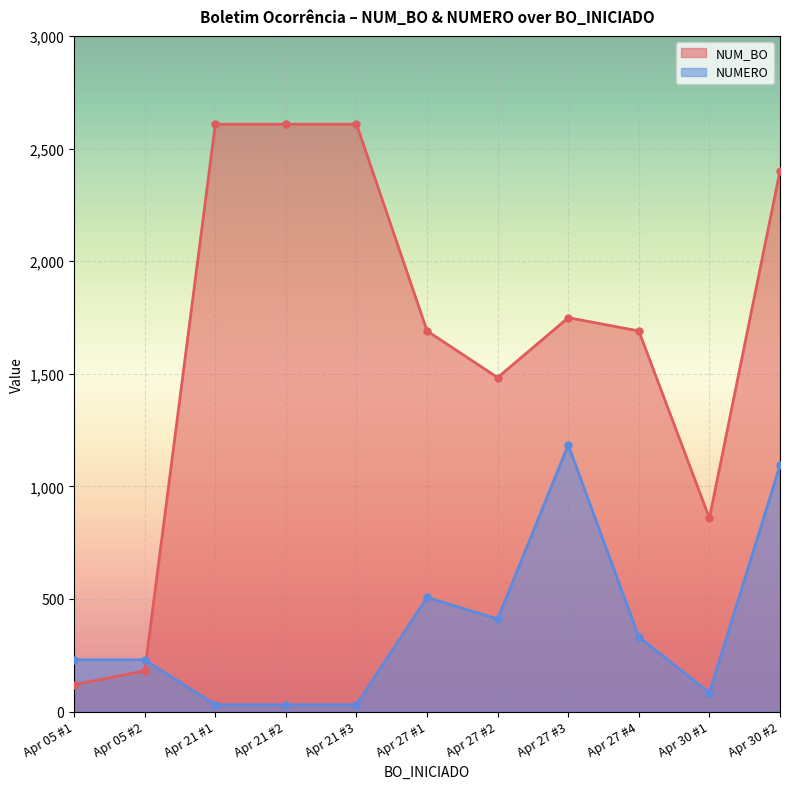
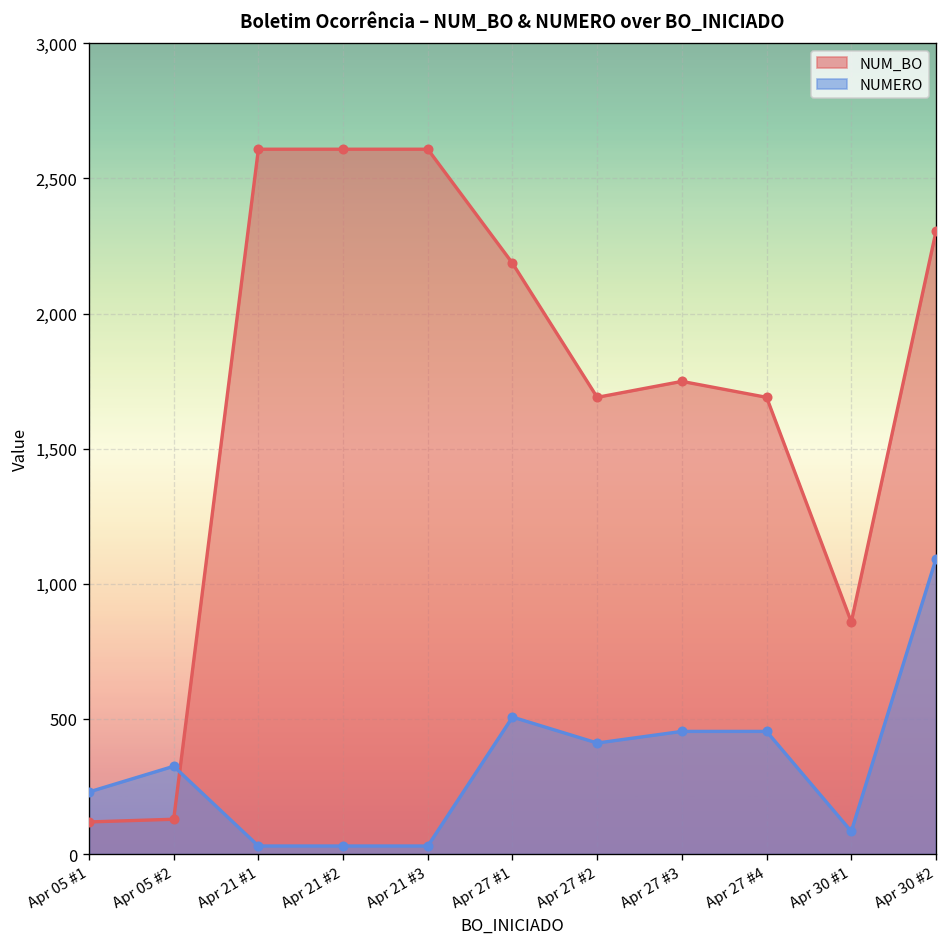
  {
    "NUM_BO": {
      "Apr 05 #1": "120",
-     "Apr 05 #2": "180",
+     "Apr 05 #2": "130",
      "Apr 21 #1": "2,610",
      "Apr 21 #2": "2,610",
      "Apr 21 #3": "2,610",
-     "Apr 27 #1": "1,690",
-     "Apr 27 #2": "1,480",
+     "Apr 27 #1": "2,190",
+     "Apr 27 #2": "1,690",
      "Apr 27 #3": "1,750",
      "Apr 27 #4": "1,690",
      "Apr 30 #1": "860",
-     "Apr 30 #2": "2,400"
+     "Apr 30 #2": "2,300"
    },
    "NUMERO": {
      "Apr 05 #1": "230",
-     "Apr 05 #2": "230",
+     "Apr 05 #2": "330",
      "Apr 21 #1": "30",
      "Apr 21 #2": "30",
      "Apr 21 #3": "30",
      "Apr 27 #1": "510",
      "Apr 27 #2": "410",
-     "Apr 27 #3": "1,180",
-     "Apr 27 #4": "330",
+     "Apr 27 #3": "450",
+     "Apr 27 #4": "450",
      "Apr 30 #1": "80",
      "Apr 30 #2": "1,090"
    }
  }
